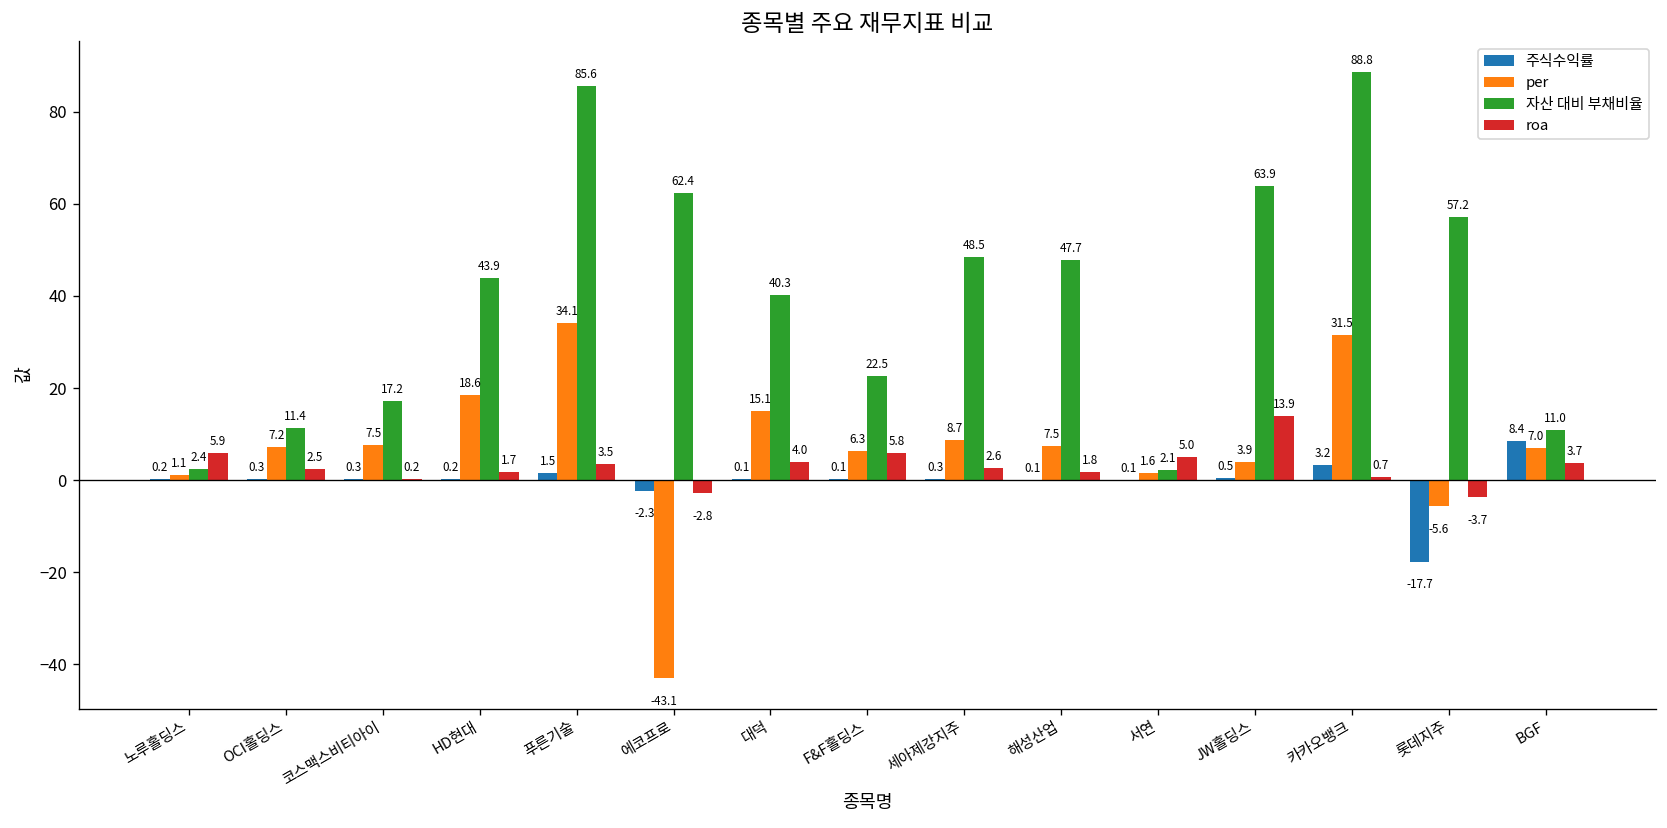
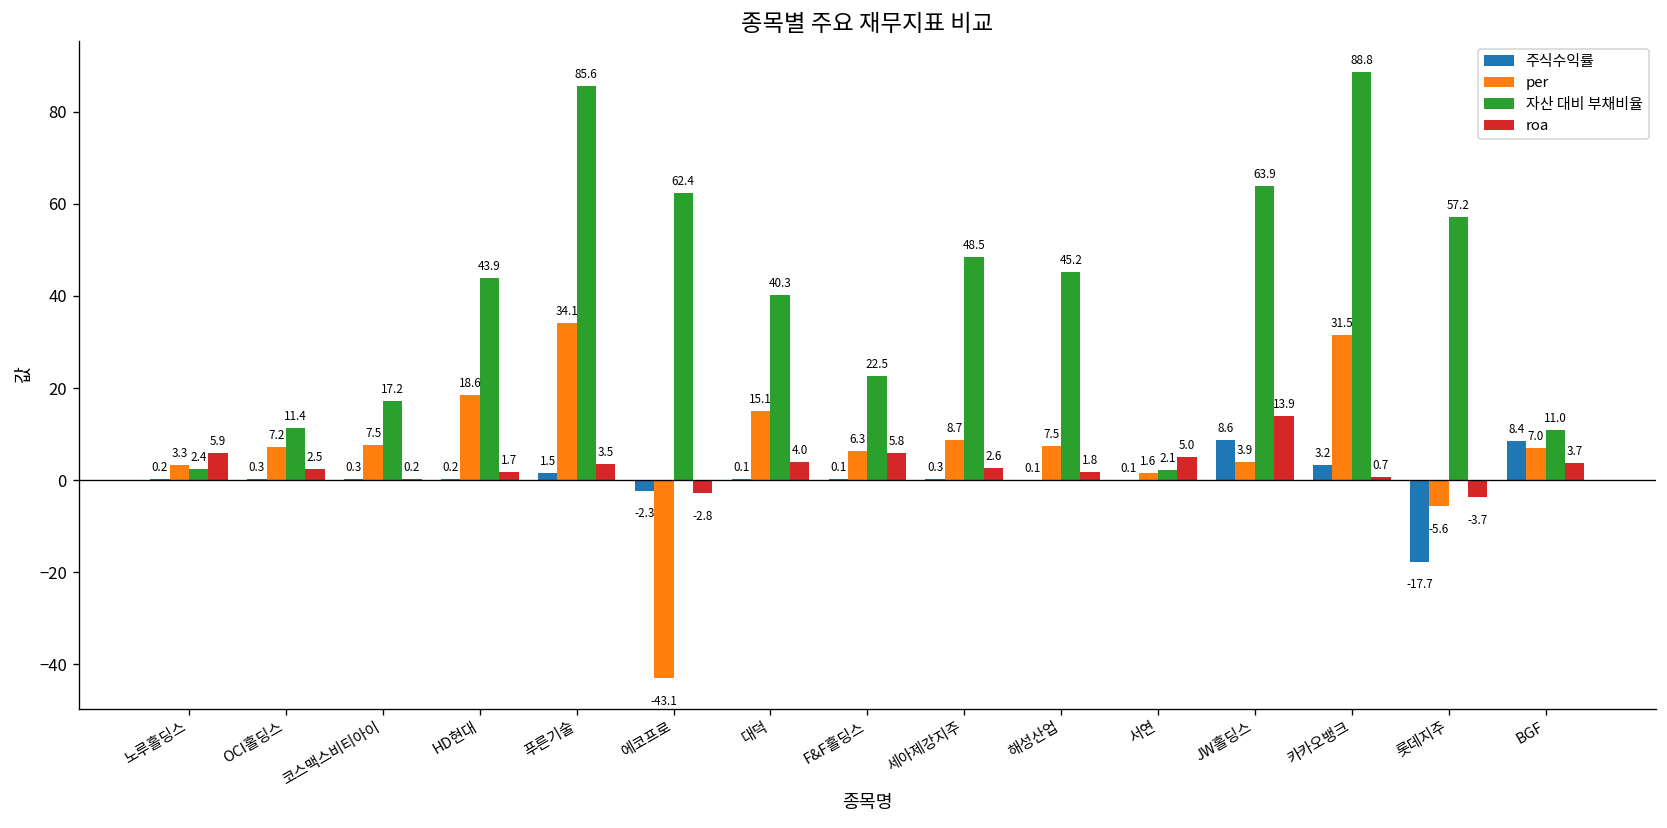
  {
    "주식수익률": {
      "노루홀딩스": 0.2,
      "OCI홀딩스": 0.3,
      "코스맥스비티아이": 0.3,
      "HD현대": 0.2,
      "푸른기술": 1.5,
      "에코프로": -2.3,
      "대덕": 0.1,
      "F&F홀딩스": 0.1,
      "세아제강지주": 0.3,
      "해성산업": 0.1,
      "서연": 0.1,
-     "JW홀딩스": 0.5,
+     "JW홀딩스": 8.6,
      "카카오뱅크": 3.2,
      "롯데지주": -17.7,
      "BGF": 8.4
    },
    "per": {
-     "노루홀딩스": 1.1,
+     "노루홀딩스": 3.3,
      "OCI홀딩스": 7.2,
      "코스맥스비티아이": 7.5,
      "HD현대": 18.6,
      "푸른기술": 34.1,
      "에코프로": -43.1,
      "대덕": 15.1,
      "F&F홀딩스": 6.3,
      "세아제강지주": 8.7,
      "해성산업": 7.5,
      "서연": 1.6,
      "JW홀딩스": 3.9,
      "카카오뱅크": 31.5,
      "롯데지주": -5.6,
      "BGF": 7.0
    },
    "자산 대비 부채비율": {
      "노루홀딩스": 2.4,
      "OCI홀딩스": 11.4,
      "코스맥스비티아이": 17.2,
      "HD현대": 43.9,
      "푸른기술": 85.6,
      "에코프로": 62.4,
      "대덕": 40.3,
      "F&F홀딩스": 22.5,
      "세아제강지주": 48.5,
-     "해성산업": 47.7,
+     "해성산업": 45.2,
      "서연": 2.1,
      "JW홀딩스": 63.9,
      "카카오뱅크": 88.8,
      "롯데지주": 57.2,
      "BGF": 11.0
    },
    "roa": {
      "노루홀딩스": 5.9,
      "OCI홀딩스": 2.5,
      "코스맥스비티아이": 0.2,
      "HD현대": 1.7,
      "푸른기술": 3.5,
      "에코프로": -2.8,
      "대덕": 4.0,
      "F&F홀딩스": 5.8,
      "세아제강지주": 2.6,
      "해성산업": 1.8,
      "서연": 5.0,
      "JW홀딩스": 13.9,
      "카카오뱅크": 0.7,
      "롯데지주": -3.7,
      "BGF": 3.7
    }
  }
